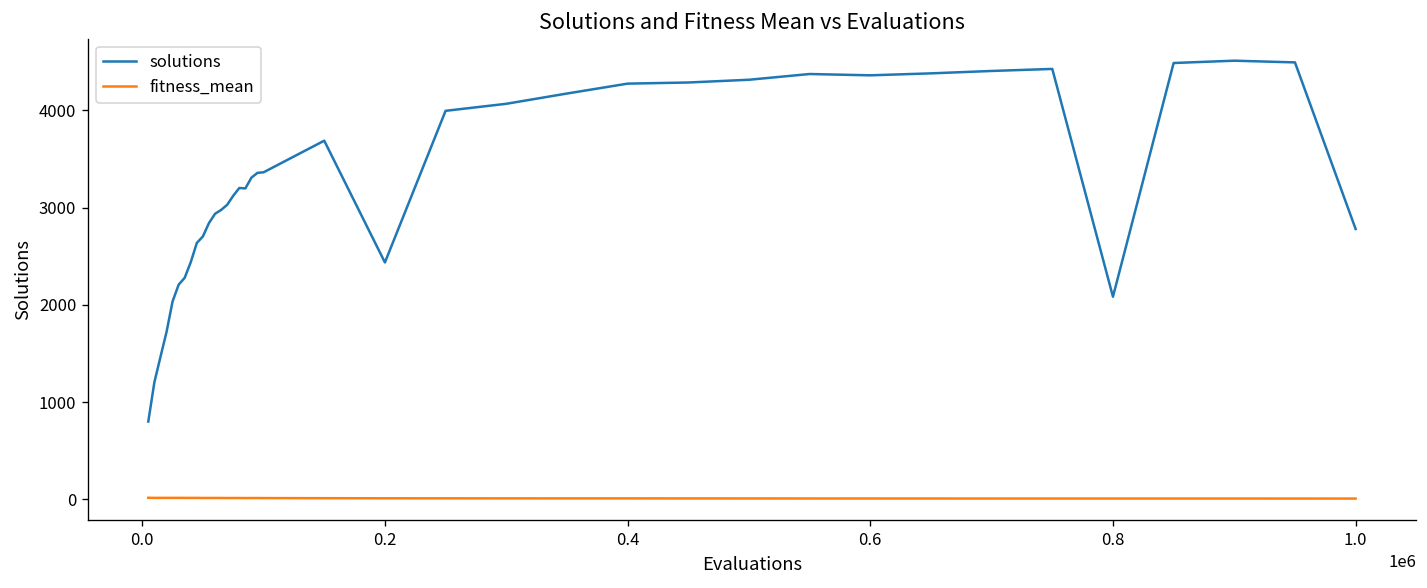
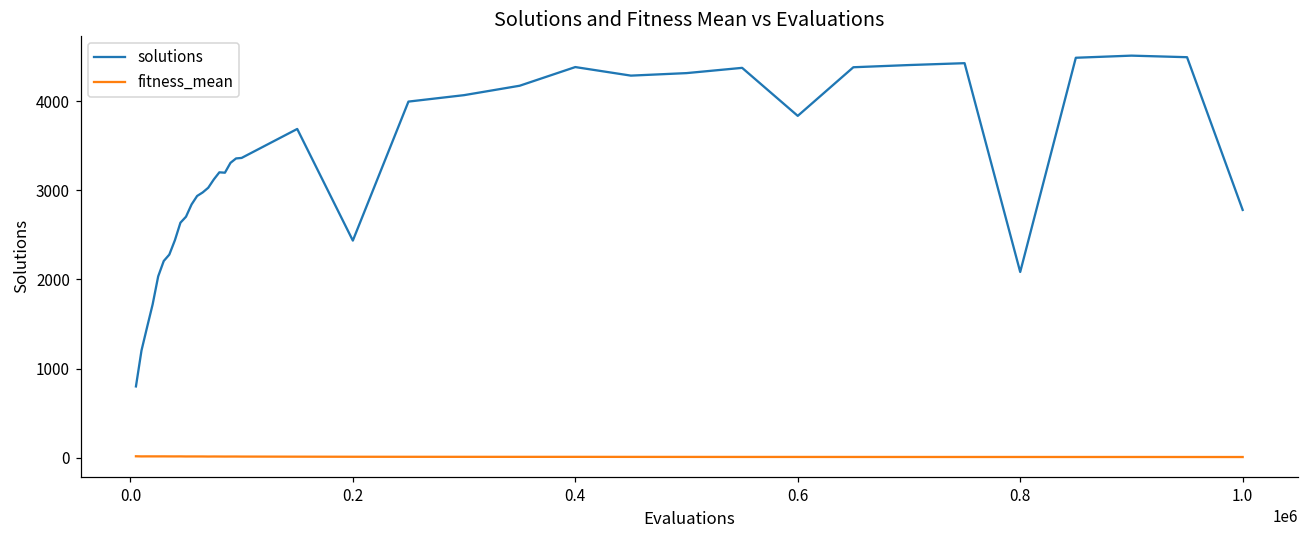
  {
    "solutions": {
      "0.2": 2400,
-     "0.4": 4300,
-     "0.6": 4400,
+     "0.4": 4400,
+     "0.6": 3800,
      "0.8": 2100,
      "1.0": 2800
    },
    "fitness_mean": {
      "0.2": 0,
      "0.4": 0,
      "0.6": 0,
      "0.8": 0,
      "1.0": 0
    }
  }
